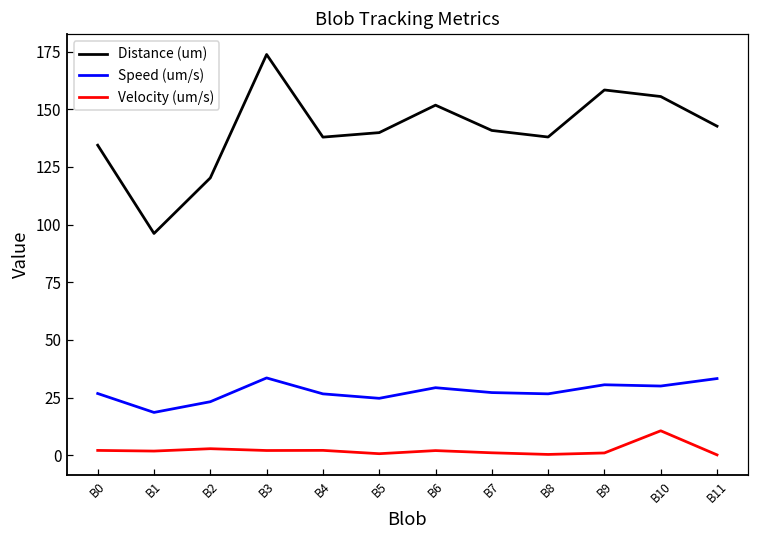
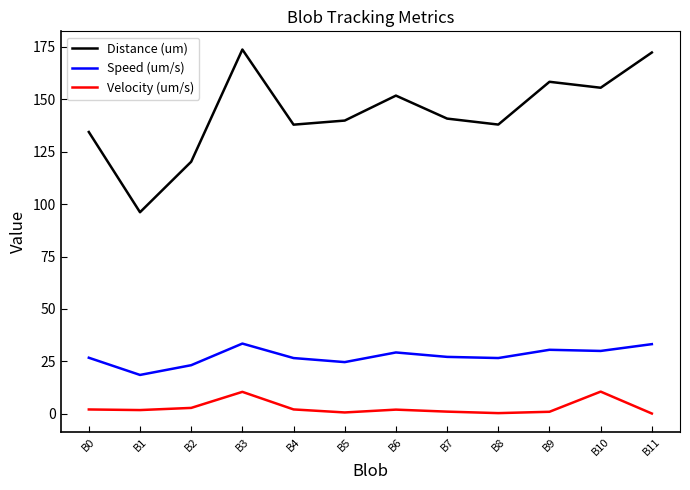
  {
    "Distance (um)": {
      "B0": 134,
      "B1": 96,
      "B2": 120,
      "B3": 174,
      "B4": 138,
      "B5": 140,
      "B6": 152,
      "B7": 141,
      "B8": 138,
      "B9": 158,
      "B10": 156,
-     "B11": 143
+     "B11": 172
    },
    "Speed (um/s)": {
      "B0": 27,
      "B1": 19,
      "B2": 23,
      "B3": 33,
      "B4": 27,
      "B5": 25,
      "B6": 29,
      "B7": 27,
      "B8": 27,
      "B9": 31,
      "B10": 30,
      "B11": 33
    },
    "Velocity (um/s)": {
      "B0": 2,
      "B1": 2,
      "B2": 3,
-     "B3": 2,
+     "B3": 10,
      "B4": 2,
      "B5": 1,
      "B6": 2,
      "B7": 1,
      "B8": 0,
      "B9": 1,
      "B10": 11,
      "B11": 0
    }
  }
